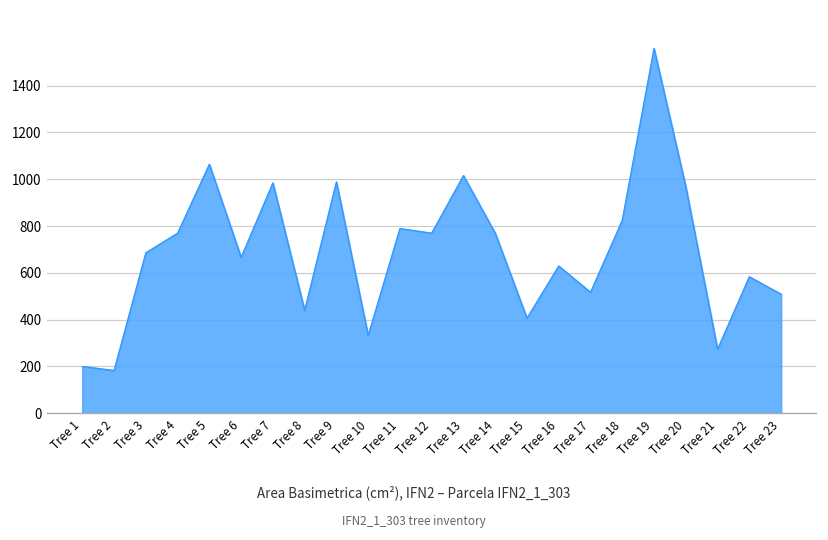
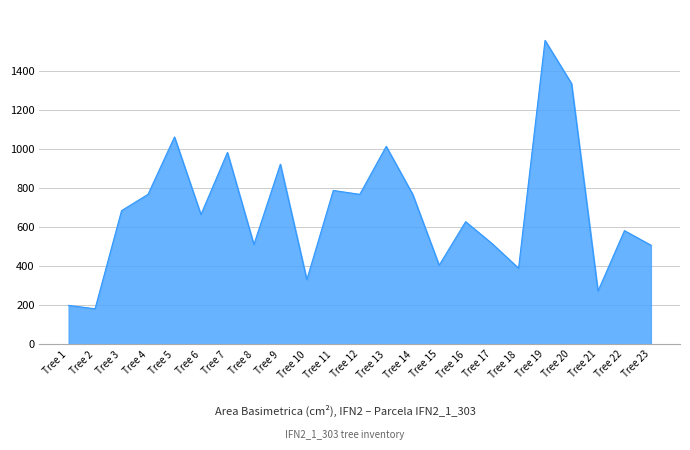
  {
    "Tree 1": 200,
    "Tree 2": 180,
    "Tree 3": 690,
    "Tree 4": 770,
    "Tree 5": 1060,
    "Tree 6": 670,
    "Tree 7": 980,
-   "Tree 8": 440,
-   "Tree 9": 990,
+   "Tree 8": 510,
+   "Tree 9": 920,
    "Tree 10": 330,
    "Tree 11": 790,
    "Tree 12": 770,
    "Tree 13": 1020,
    "Tree 14": 770,
    "Tree 15": 410,
    "Tree 16": 630,
    "Tree 17": 520,
-   "Tree 18": 820,
+   "Tree 18": 390,
    "Tree 19": 1560,
-   "Tree 20": 970,
+   "Tree 20": 1340,
    "Tree 21": 270,
    "Tree 22": 580,
    "Tree 23": 510
  }
